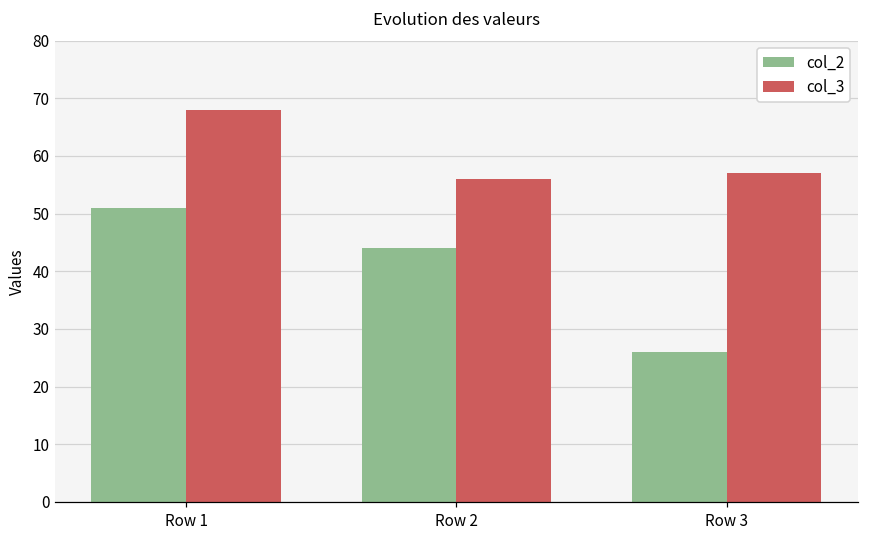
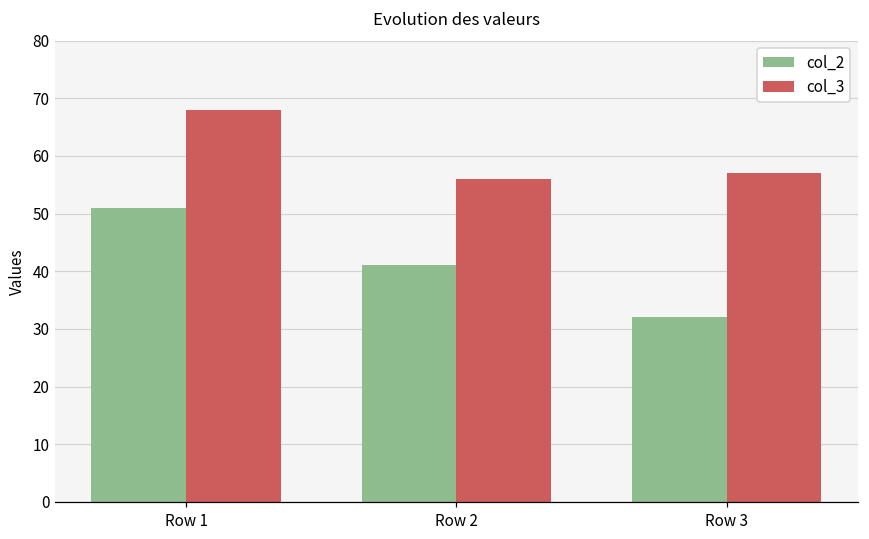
  {
    "col_2": {
      "Row 1": 51,
-     "Row 2": 44,
-     "Row 3": 26
+     "Row 2": 41,
+     "Row 3": 32
    },
    "col_3": {
      "Row 1": 68,
      "Row 2": 56,
      "Row 3": 57
    }
  }
